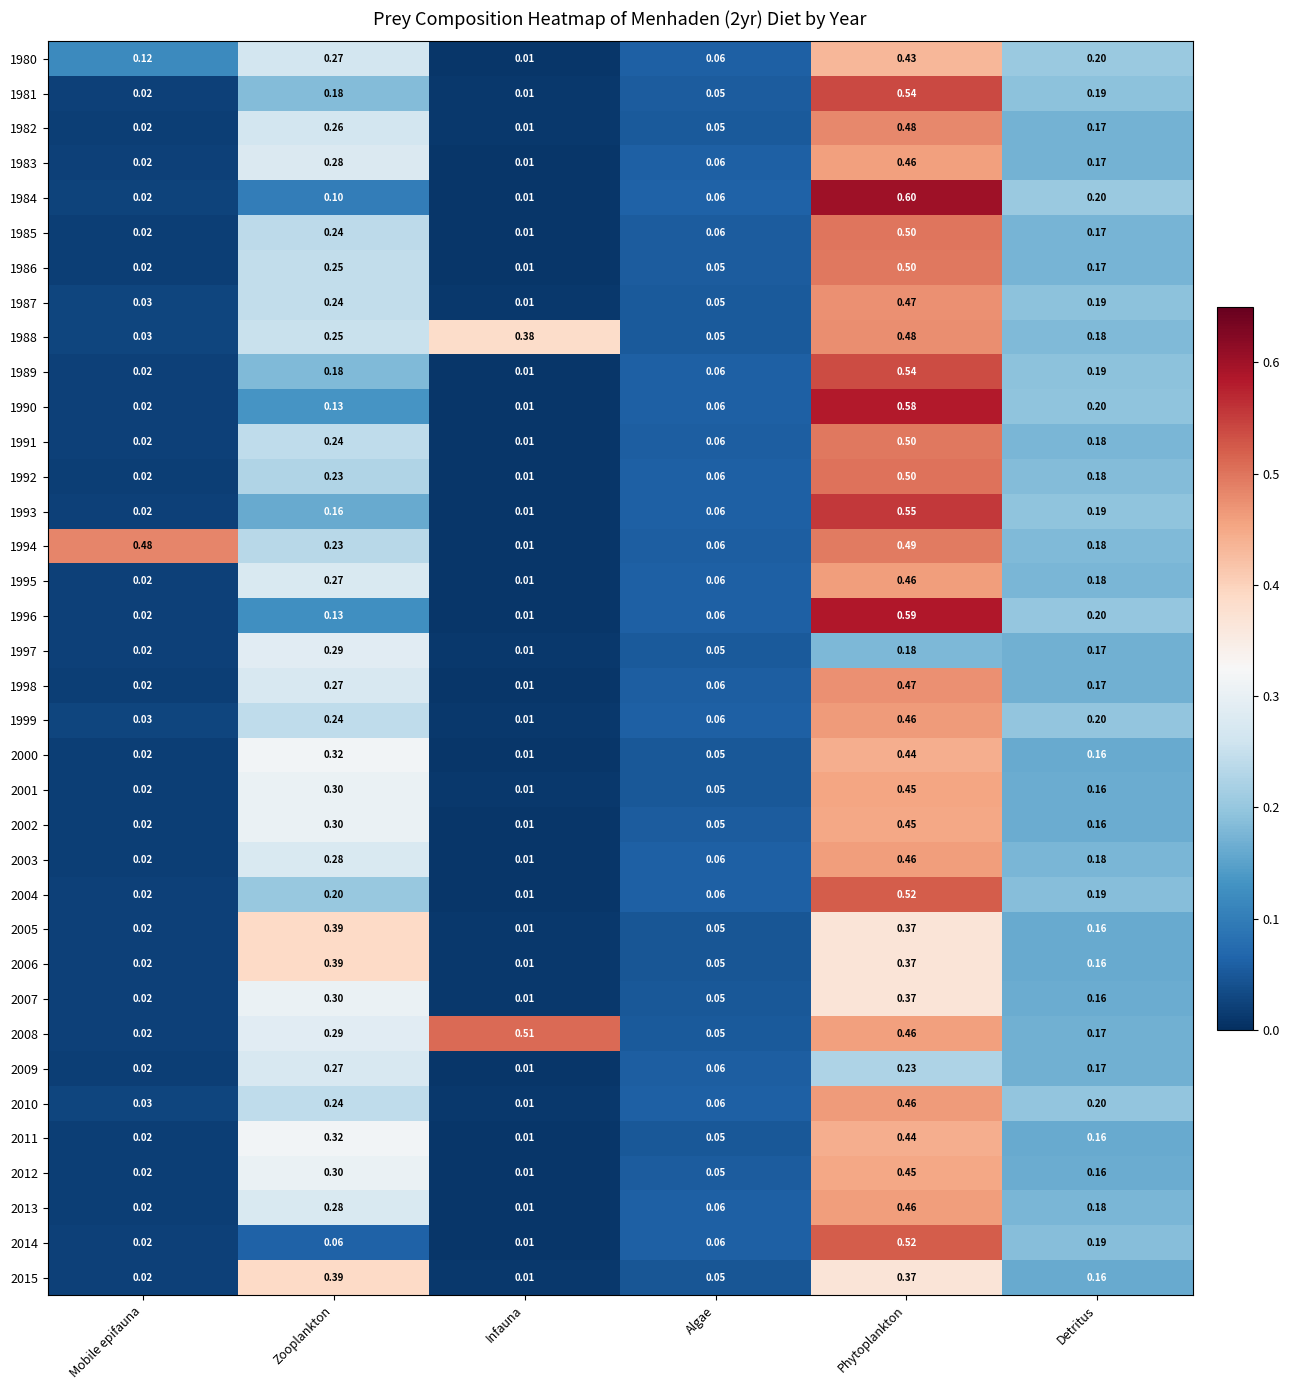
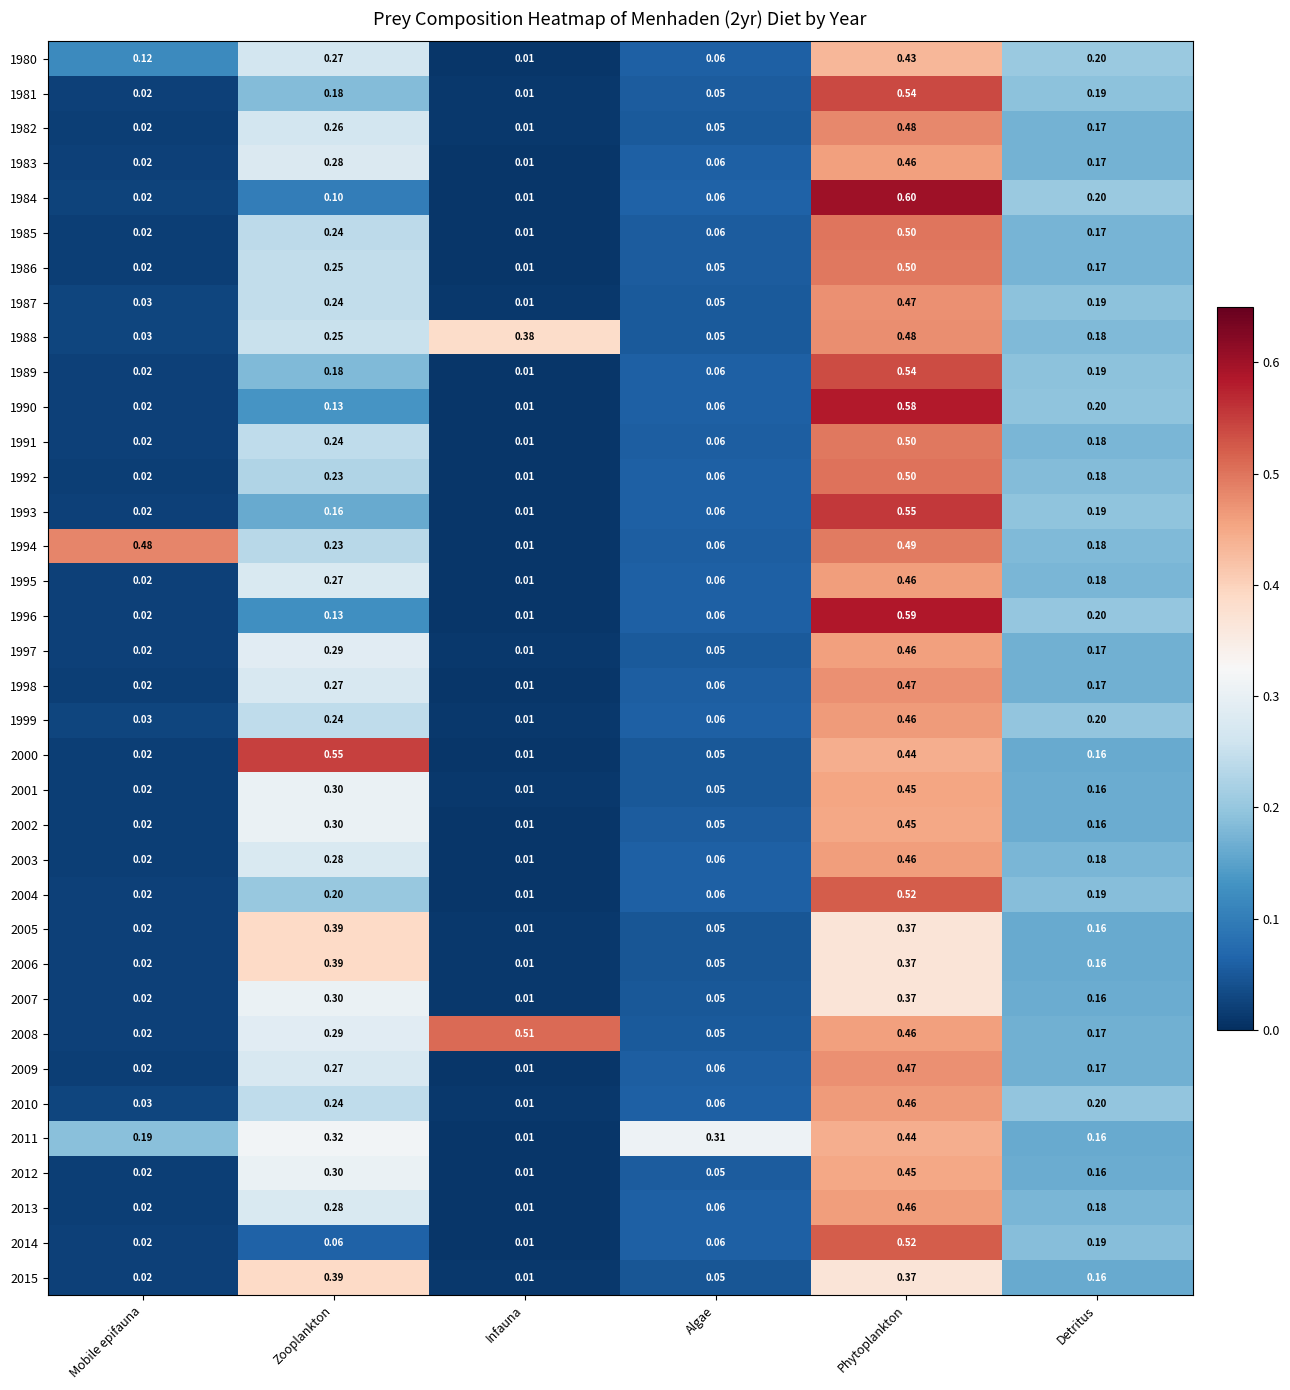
  {
    "1997": {
      "Mobile epifauna": 0.02,
      "Zooplankton": 0.29,
      "Infauna": 0.01,
      "Algae": 0.05,
-     "Phytoplankton": 0.18,
+     "Phytoplankton": 0.46,
      "Detritus": 0.17
    },
    "2000": {
      "Mobile epifauna": 0.02,
-     "Zooplankton": 0.32,
+     "Zooplankton": 0.55,
      "Infauna": 0.01,
      "Algae": 0.05,
      "Phytoplankton": 0.44,
      "Detritus": 0.16
    },
    "2009": {
      "Mobile epifauna": 0.02,
      "Zooplankton": 0.27,
      "Infauna": 0.01,
      "Algae": 0.06,
-     "Phytoplankton": 0.23,
+     "Phytoplankton": 0.47,
      "Detritus": 0.17
    },
    "2011": {
-     "Mobile epifauna": 0.02,
+     "Mobile epifauna": 0.19,
      "Zooplankton": 0.32,
      "Infauna": 0.01,
-     "Algae": 0.05,
+     "Algae": 0.31,
      "Phytoplankton": 0.44,
      "Detritus": 0.16
    }
  }
